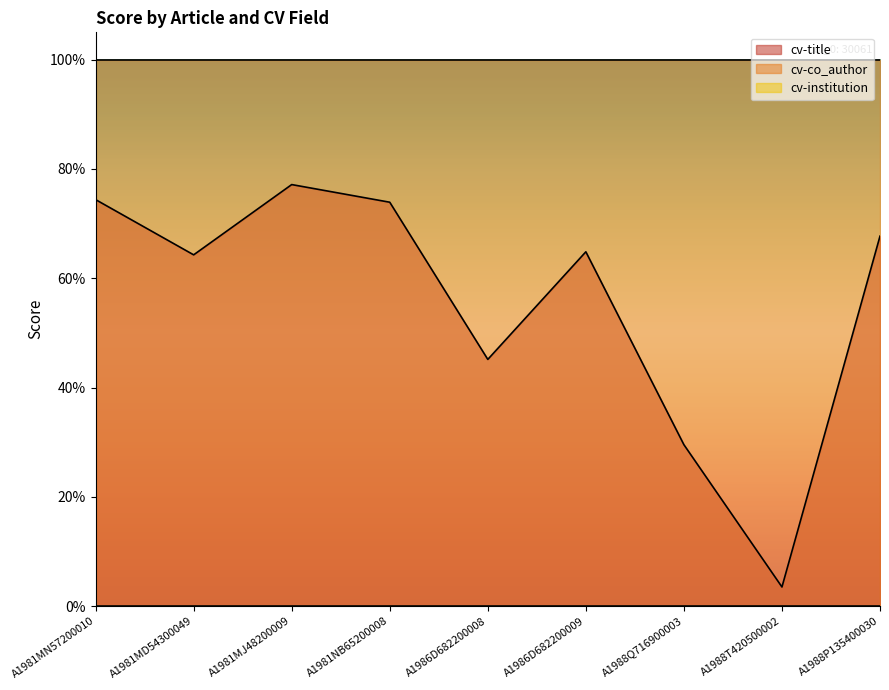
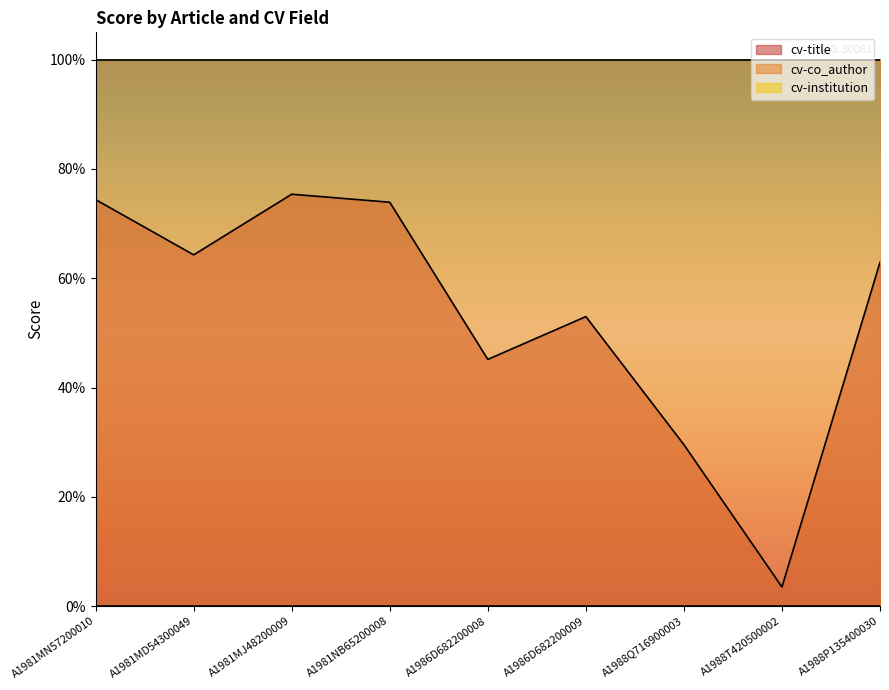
  {
    "cv-title": {
      "A1981MN57200010": "74%",
      "A1981MD54300049": "64%",
-     "A1981MJ48200009": "77%",
+     "A1981MJ48200009": "75%",
      "A1981NB65200008": "74%",
      "A1986D682200008": "45%",
-     "A1986D682200009": "65%",
+     "A1986D682200009": "53%",
      "A1988Q716900003": "30%",
      "A1988T420500002": "4%",
-     "A1988P135400030": "68%"
+     "A1988P135400030": "63%"
    },
    "cv-co_author": {
      "A1981MN57200010": "100%",
      "A1981MD54300049": "100%",
      "A1981MJ48200009": "100%",
      "A1981NB65200008": "100%",
      "A1986D682200008": "100%",
      "A1986D682200009": "100%",
      "A1988Q716900003": "100%"
    },
    "cv-institution": {
      "A1981MN57200010": "0%",
      "A1981MD54300049": "0%",
      "A1981MJ48200009": "0%",
      "A1981NB65200008": "0%",
      "A1986D682200008": "0%",
      "A1986D682200009": "0%",
      "A1988Q716900003": "0%",
      "A1988T420500002": "0%",
      "A1988P135400030": "0%"
    }
  }
